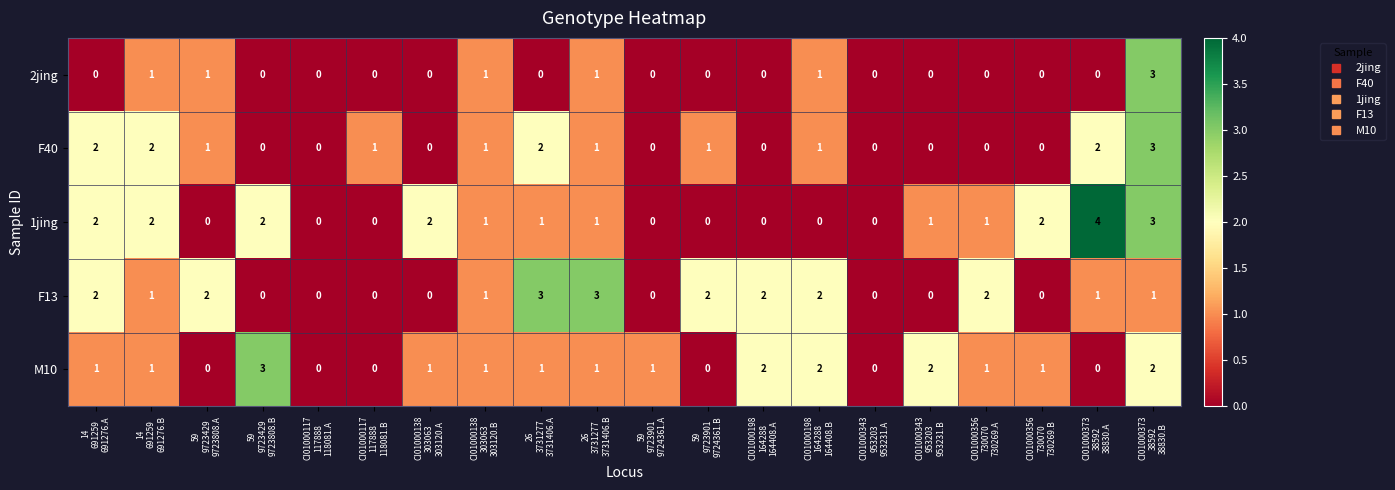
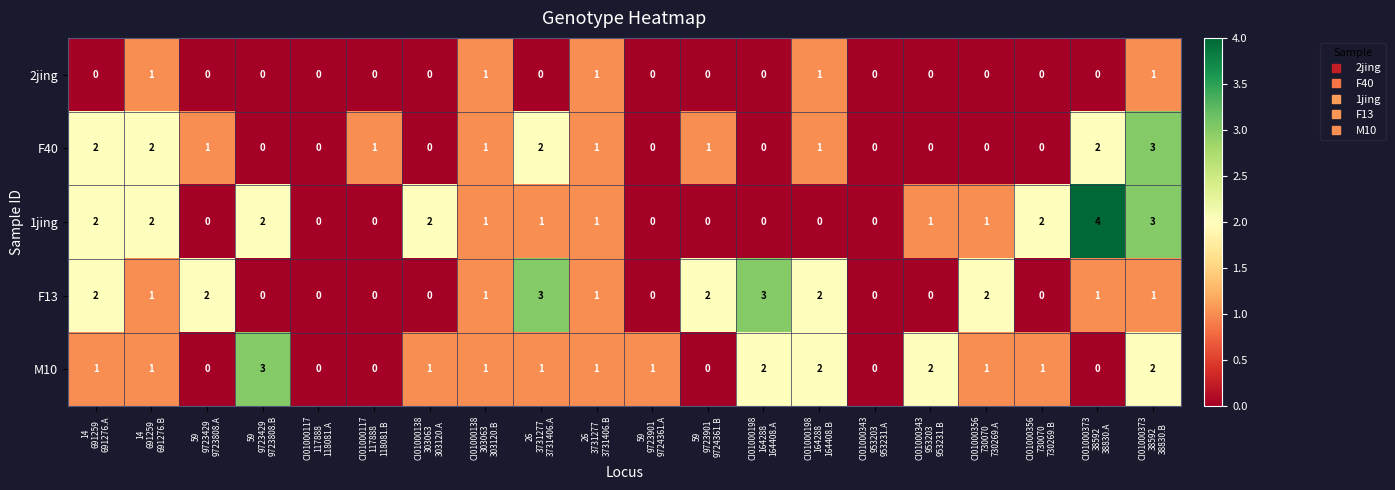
  {
    "2jing": {
      "14 691259 691276.A": 0,
      "14 691259 691276.B": 1,
-     "59 9723429 9723808.A": 1,
+     "59 9723429 9723808.A": 0,
      "59 9723429 9723808.B": 0,
      "CI01000117 117888 118081.A": 0,
      "CI01000117 117888 118081.B": 0,
      "CI01000138 303063 303120.A": 0,
      "CI01000138 303063 303120.B": 1,
      "26 3731277 3731406.A": 0,
      "26 3731277 3731406.B": 1,
      "59 9723901 9724361.A": 0,
      "59 9723901 9724361.B": 0,
      "CI01000198 164288 164408.A": 0,
      "CI01000198 164288 164408.B": 1,
      "CI01000343 953203 953231.A": 0,
      "CI01000343 953203 953231.B": 0,
      "CI01000356 730070 730269.A": 0,
      "CI01000356 730070 730269.B": 0,
      "CI01000373 38592 38830.A": 0,
-     "CI01000373 38592 38830.B": 3
+     "CI01000373 38592 38830.B": 1
    },
    "F40": {
      "14 691259 691276.A": 2,
      "14 691259 691276.B": 2,
      "59 9723429 9723808.A": 1,
      "59 9723429 9723808.B": 0,
      "CI01000117 117888 118081.A": 0,
      "CI01000117 117888 118081.B": 1,
      "CI01000138 303063 303120.A": 0,
      "CI01000138 303063 303120.B": 1,
      "26 3731277 3731406.A": 2,
      "26 3731277 3731406.B": 1,
      "59 9723901 9724361.A": 0,
      "59 9723901 9724361.B": 1,
      "CI01000198 164288 164408.A": 0,
      "CI01000198 164288 164408.B": 1,
      "CI01000343 953203 953231.A": 0,
      "CI01000343 953203 953231.B": 0,
      "CI01000356 730070 730269.A": 0,
      "CI01000356 730070 730269.B": 0,
      "CI01000373 38592 38830.A": 2,
      "CI01000373 38592 38830.B": 3
    },
    "1jing": {
      "14 691259 691276.A": 2,
      "14 691259 691276.B": 2,
      "59 9723429 9723808.A": 0,
      "59 9723429 9723808.B": 2,
      "CI01000117 117888 118081.A": 0,
      "CI01000117 117888 118081.B": 0,
      "CI01000138 303063 303120.A": 2,
      "CI01000138 303063 303120.B": 1,
      "26 3731277 3731406.A": 1,
      "26 3731277 3731406.B": 1,
      "59 9723901 9724361.A": 0,
      "59 9723901 9724361.B": 0,
      "CI01000198 164288 164408.A": 0,
      "CI01000198 164288 164408.B": 0,
      "CI01000343 953203 953231.A": 0,
      "CI01000343 953203 953231.B": 1,
      "CI01000356 730070 730269.A": 1,
      "CI01000356 730070 730269.B": 2,
      "CI01000373 38592 38830.A": 4,
      "CI01000373 38592 38830.B": 3
    },
    "F13": {
      "14 691259 691276.A": 2,
      "14 691259 691276.B": 1,
      "59 9723429 9723808.A": 2,
      "59 9723429 9723808.B": 0,
      "CI01000117 117888 118081.A": 0,
      "CI01000117 117888 118081.B": 0,
      "CI01000138 303063 303120.A": 0,
      "CI01000138 303063 303120.B": 1,
      "26 3731277 3731406.A": 3,
-     "26 3731277 3731406.B": 3,
+     "26 3731277 3731406.B": 1,
      "59 9723901 9724361.A": 0,
      "59 9723901 9724361.B": 2,
-     "CI01000198 164288 164408.A": 2,
+     "CI01000198 164288 164408.A": 3,
      "CI01000198 164288 164408.B": 2,
      "CI01000343 953203 953231.A": 0,
      "CI01000343 953203 953231.B": 0,
      "CI01000356 730070 730269.A": 2,
      "CI01000356 730070 730269.B": 0,
      "CI01000373 38592 38830.A": 1,
      "CI01000373 38592 38830.B": 1
    },
    "M10": {
      "14 691259 691276.A": 1,
      "14 691259 691276.B": 1,
      "59 9723429 9723808.A": 0,
      "59 9723429 9723808.B": 3,
      "CI01000117 117888 118081.A": 0,
      "CI01000117 117888 118081.B": 0,
      "CI01000138 303063 303120.A": 1,
      "CI01000138 303063 303120.B": 1,
      "26 3731277 3731406.A": 1,
      "26 3731277 3731406.B": 1,
      "59 9723901 9724361.A": 1,
      "59 9723901 9724361.B": 0,
      "CI01000198 164288 164408.A": 2,
      "CI01000198 164288 164408.B": 2,
      "CI01000343 953203 953231.A": 0,
      "CI01000343 953203 953231.B": 2,
      "CI01000356 730070 730269.A": 1,
      "CI01000356 730070 730269.B": 1,
      "CI01000373 38592 38830.A": 0,
      "CI01000373 38592 38830.B": 2
    }
  }
